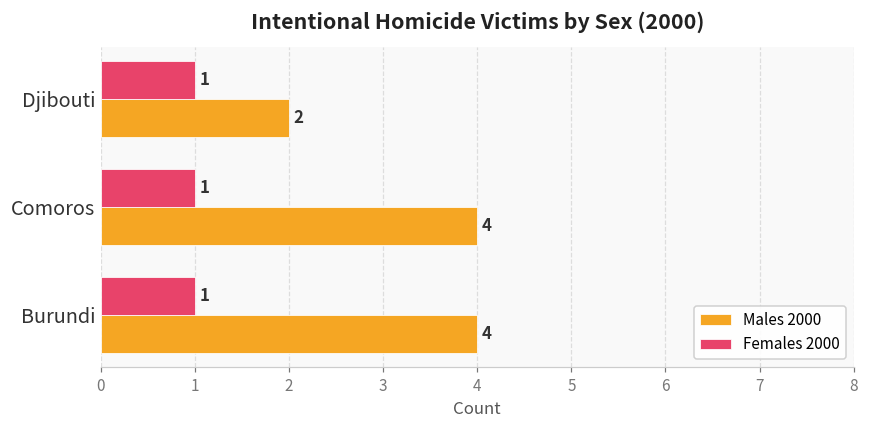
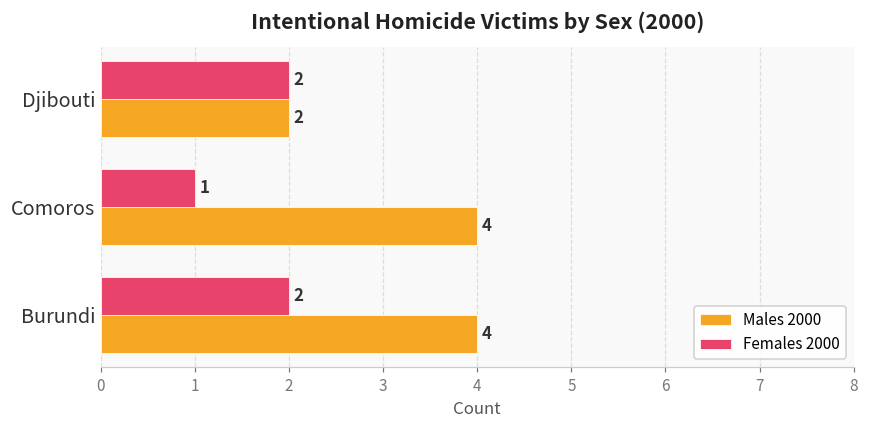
  {
    "Males 2000": {
      "Djibouti": 2,
      "Comoros": 4,
      "Burundi": 4
    },
    "Females 2000": {
-     "Djibouti": 1,
+     "Djibouti": 2,
      "Comoros": 1,
-     "Burundi": 1
+     "Burundi": 2
    }
  }
